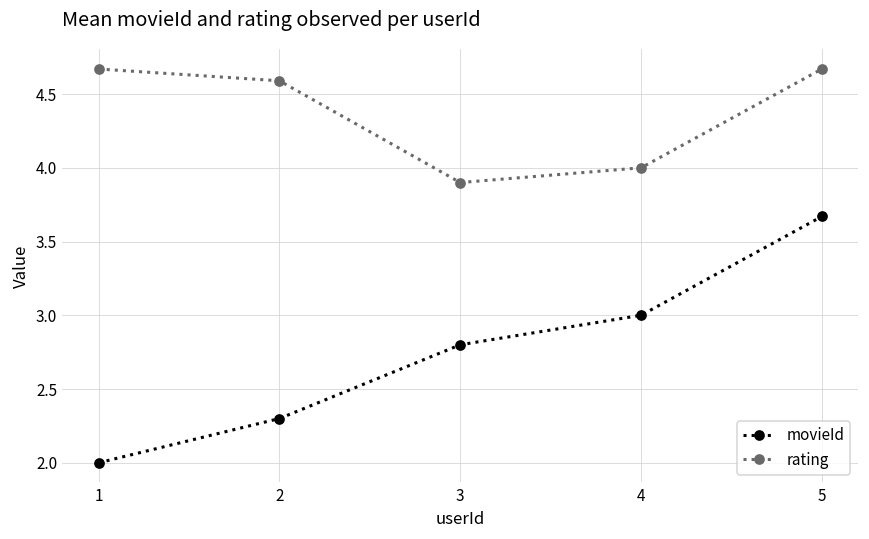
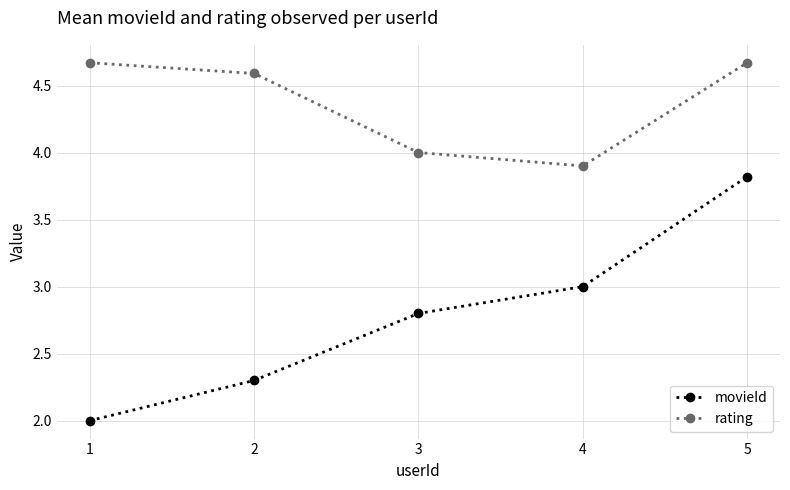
  {
    "movieId": {
      "1": 2.00,
      "2": 2.30,
      "3": 2.80,
      "4": 3.00,
-     "5": 3.67
+     "5": 3.82
    },
    "rating": {
      "1": 4.67,
      "2": 4.6,
-     "3": 3.9,
-     "4": 4.0,
+     "3": 4.0,
+     "4": 3.9,
      "5": 4.67
    }
  }
